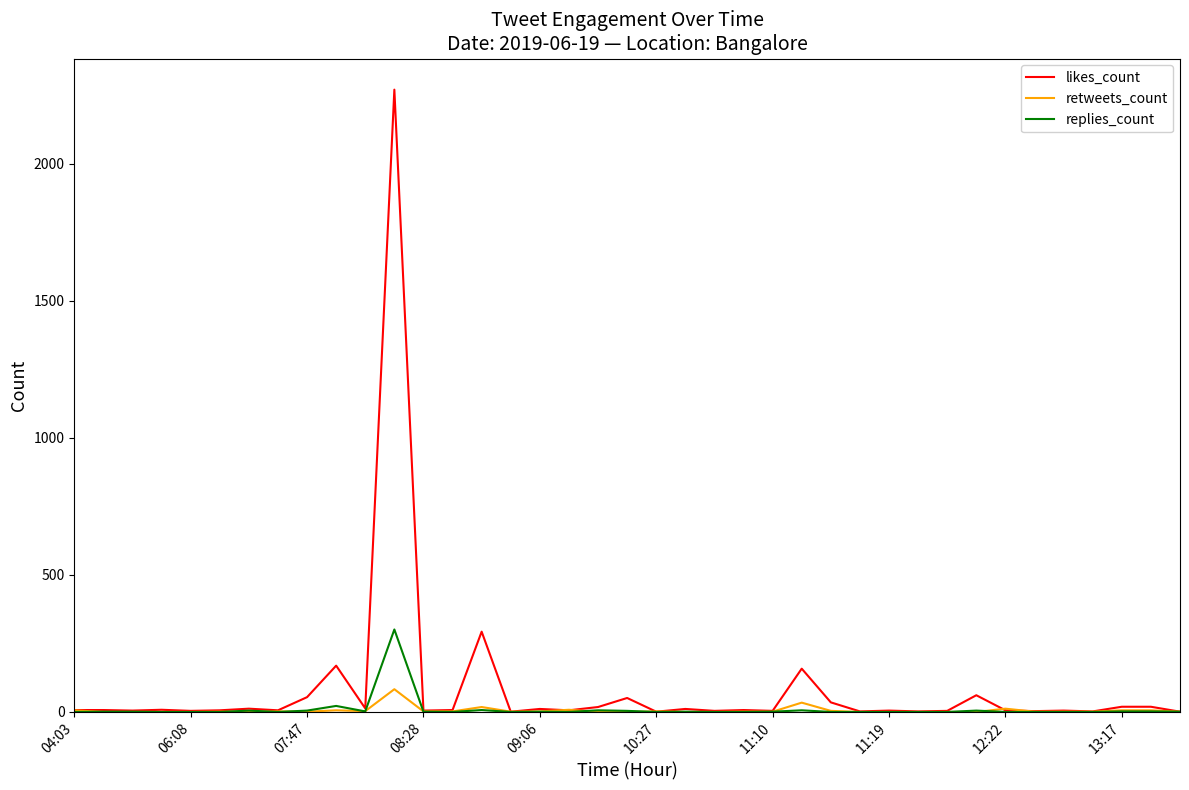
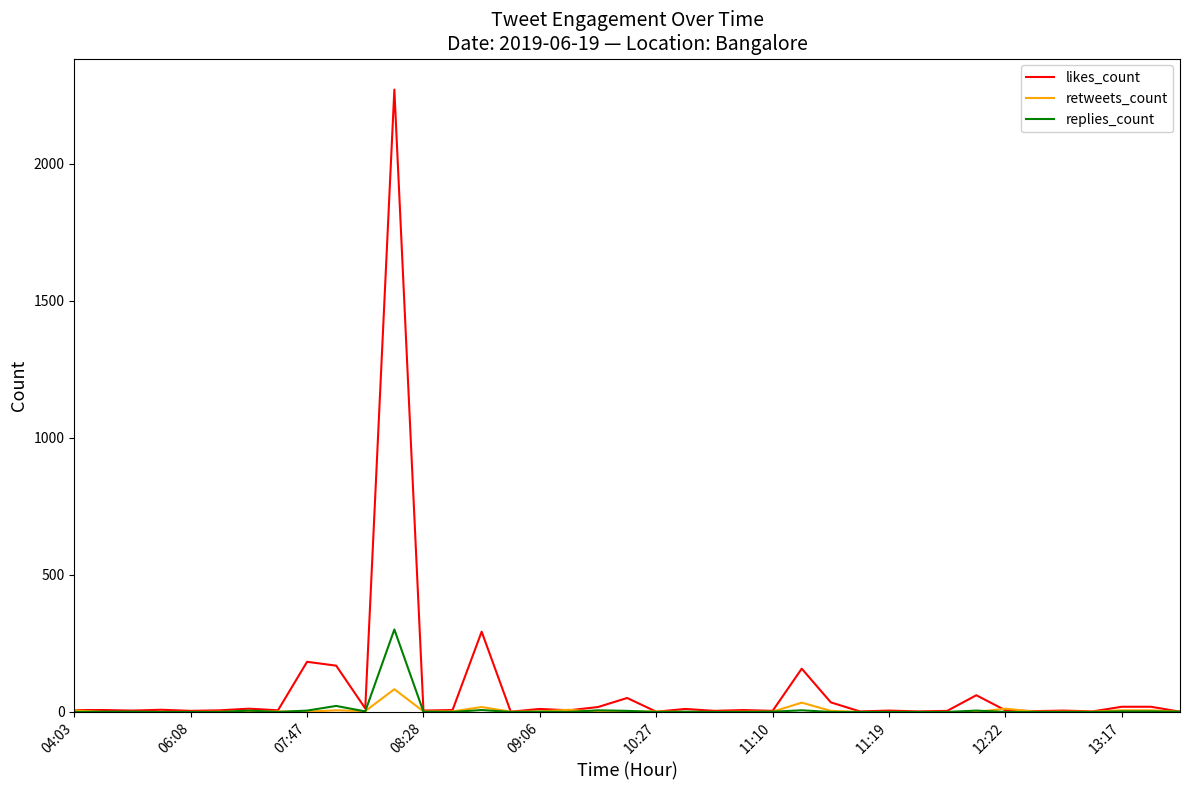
  {
    "likes_count": {
-     "07:47": 50,
+     "07:47": 180,
      "13:17": 20
    }
  }
